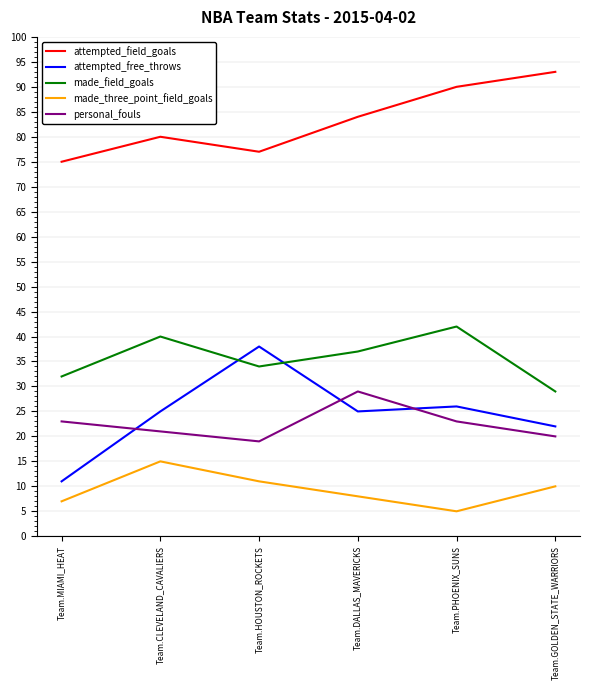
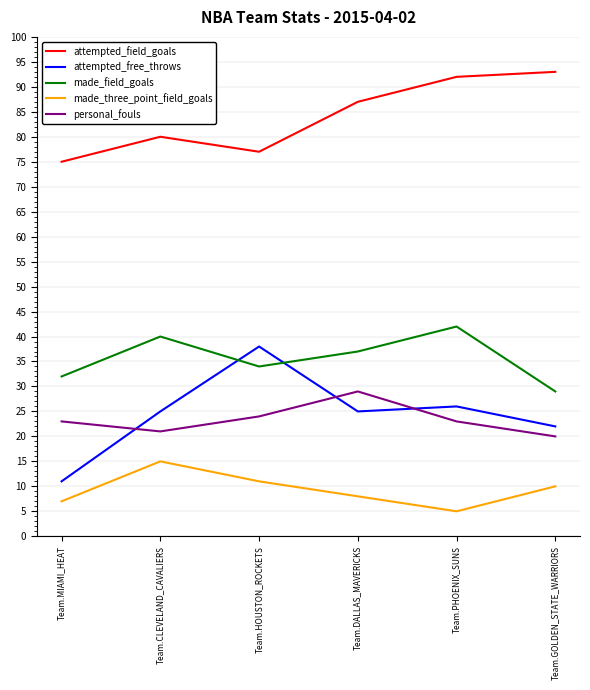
  {
    "attempted_field_goals": {
      "Team.MIAMI_HEAT": 75,
      "Team.CLEVELAND_CAVALIERS": 80,
      "Team.HOUSTON_ROCKETS": 77,
-     "Team.DALLAS_MAVERICKS": 84,
-     "Team.PHOENIX_SUNS": 90,
+     "Team.DALLAS_MAVERICKS": 87,
+     "Team.PHOENIX_SUNS": 92,
      "Team.GOLDEN_STATE_WARRIORS": 93
    },
    "attempted_free_throws": {
      "Team.MIAMI_HEAT": 11,
      "Team.CLEVELAND_CAVALIERS": 25,
      "Team.HOUSTON_ROCKETS": 38,
      "Team.DALLAS_MAVERICKS": 25,
      "Team.PHOENIX_SUNS": 26,
      "Team.GOLDEN_STATE_WARRIORS": 22
    },
    "made_field_goals": {
      "Team.MIAMI_HEAT": 32,
      "Team.CLEVELAND_CAVALIERS": 40,
      "Team.HOUSTON_ROCKETS": 34,
      "Team.DALLAS_MAVERICKS": 37,
      "Team.PHOENIX_SUNS": 42,
      "Team.GOLDEN_STATE_WARRIORS": 29
    },
    "made_three_point_field_goals": {
      "Team.MIAMI_HEAT": 7,
      "Team.CLEVELAND_CAVALIERS": 15,
      "Team.HOUSTON_ROCKETS": 11,
      "Team.DALLAS_MAVERICKS": 8,
      "Team.PHOENIX_SUNS": 5,
      "Team.GOLDEN_STATE_WARRIORS": 10
    },
    "personal_fouls": {
      "Team.MIAMI_HEAT": 23,
      "Team.CLEVELAND_CAVALIERS": 21,
-     "Team.HOUSTON_ROCKETS": 19,
+     "Team.HOUSTON_ROCKETS": 24,
      "Team.DALLAS_MAVERICKS": 29,
      "Team.PHOENIX_SUNS": 23,
      "Team.GOLDEN_STATE_WARRIORS": 20
    }
  }
